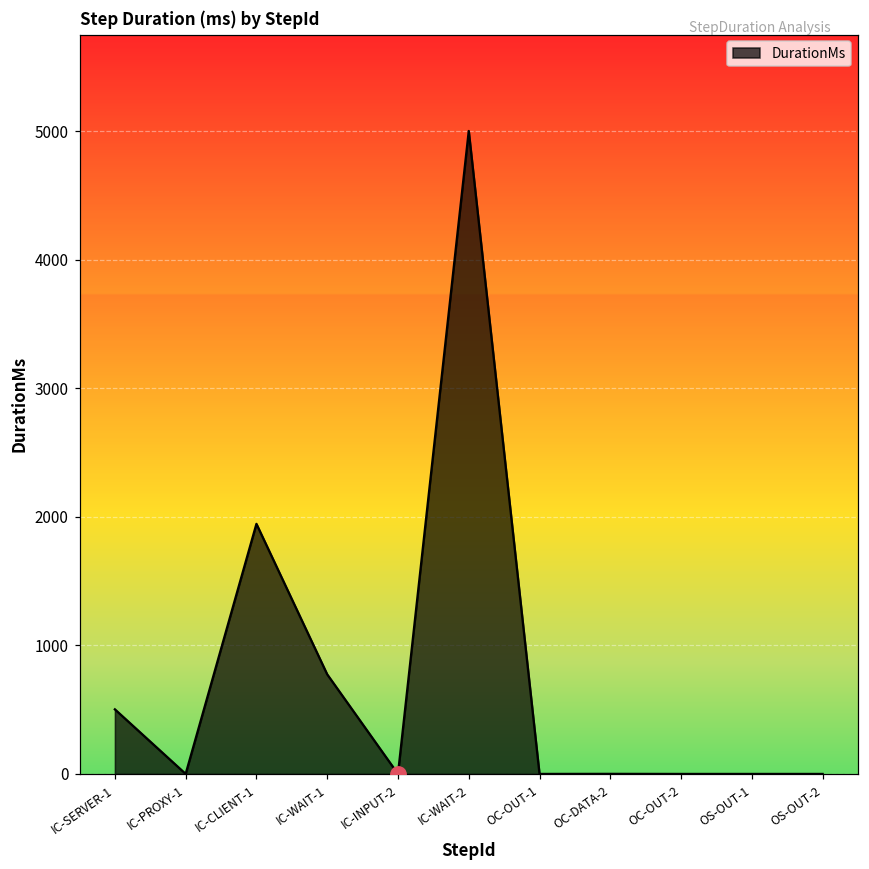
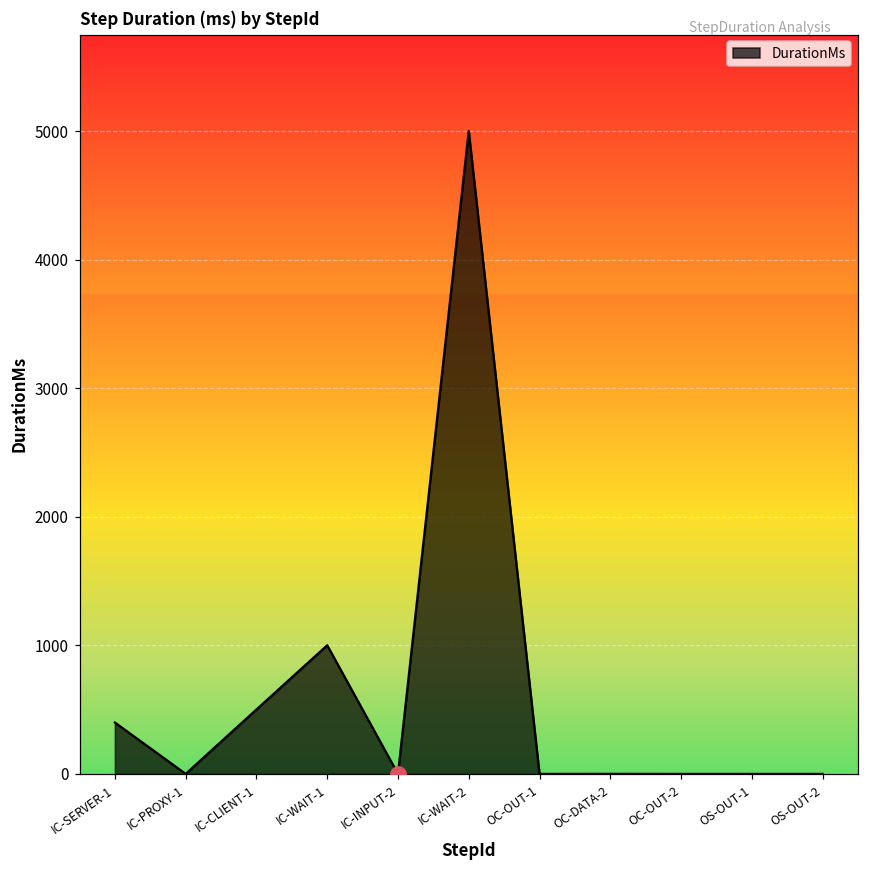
  {
    "DurationMs": {
-     "IC-SERVER-1": 500,
+     "IC-SERVER-1": 400,
      "IC-PROXY-1": 0,
-     "IC-CLIENT-1": 1940,
-     "IC-WAIT-1": 770,
+     "IC-CLIENT-1": 500,
+     "IC-WAIT-1": 1000,
      "IC-WAIT-2": 5000,
      "OC-OUT-1": 0,
      "OC-DATA-2": 0,
      "OC-OUT-2": 0,
      "OS-OUT-1": 0,
      "OS-OUT-2": 0
    }
  }
